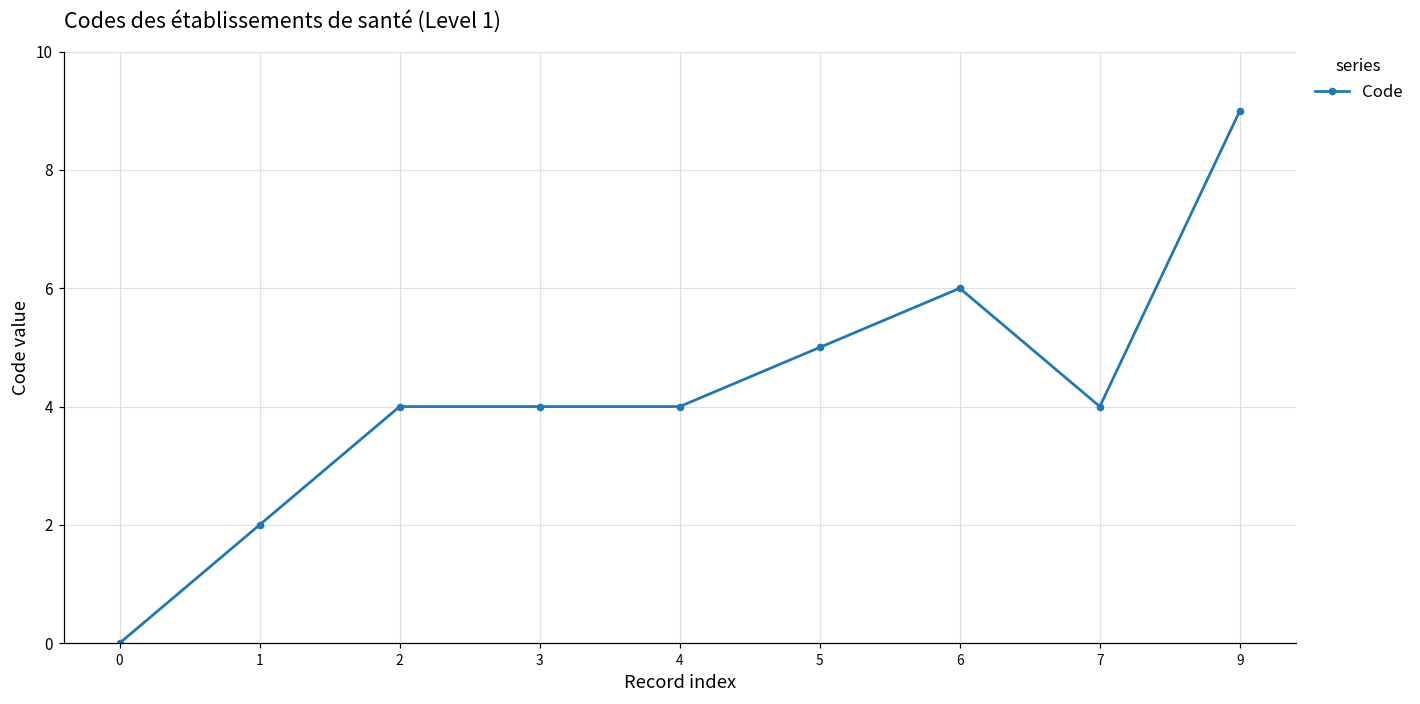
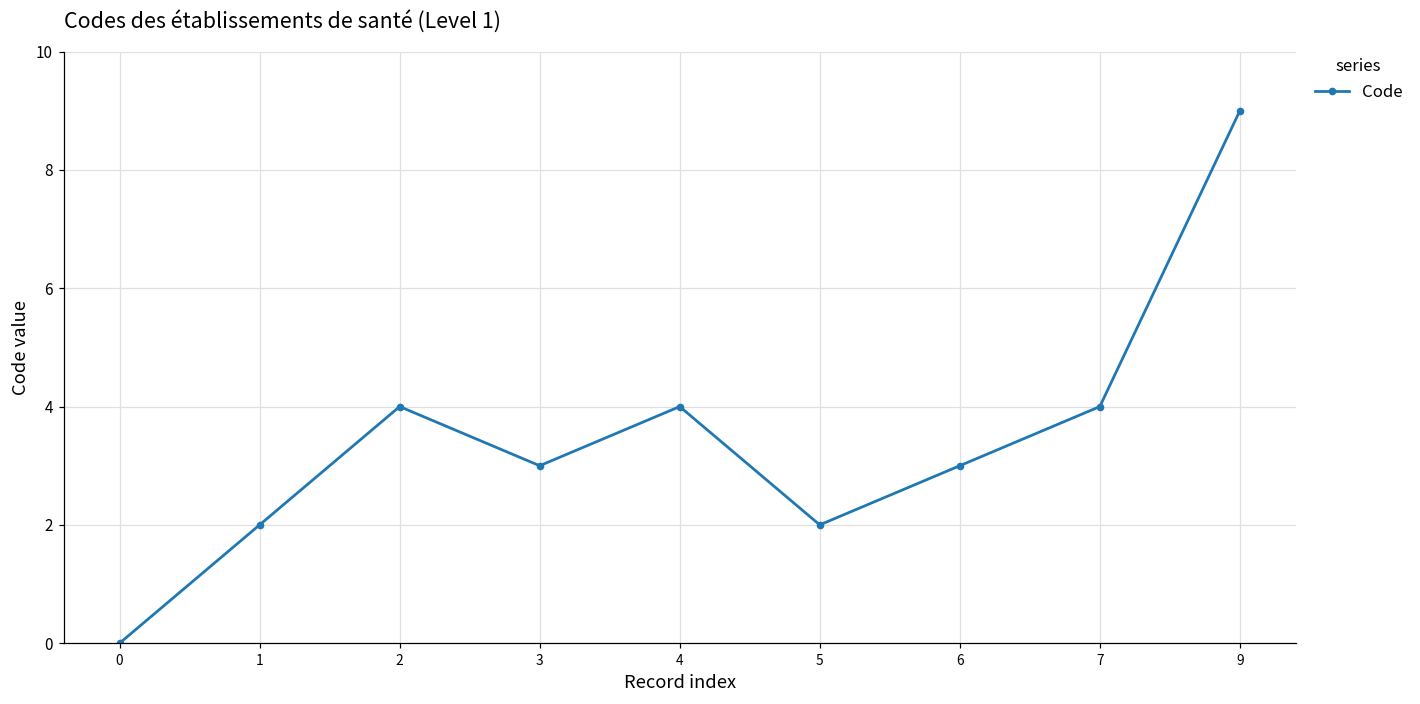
  {
    "0": 0,
    "1": 2,
    "2": 4,
-   "3": 4,
+   "3": 3,
    "4": 4,
-   "5": 5,
-   "6": 6,
+   "5": 2,
+   "6": 3,
    "7": 4,
    "9": 9
  }
